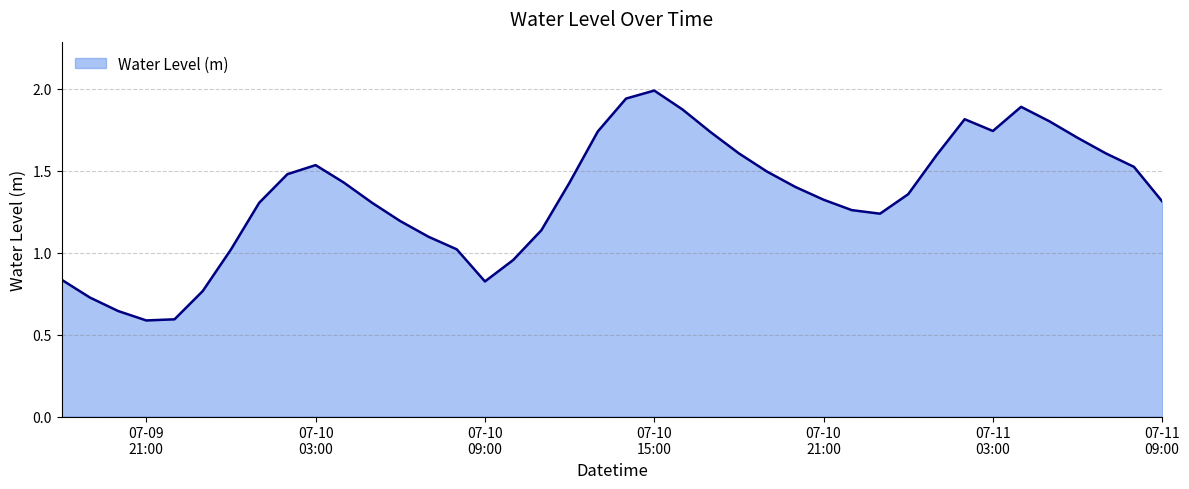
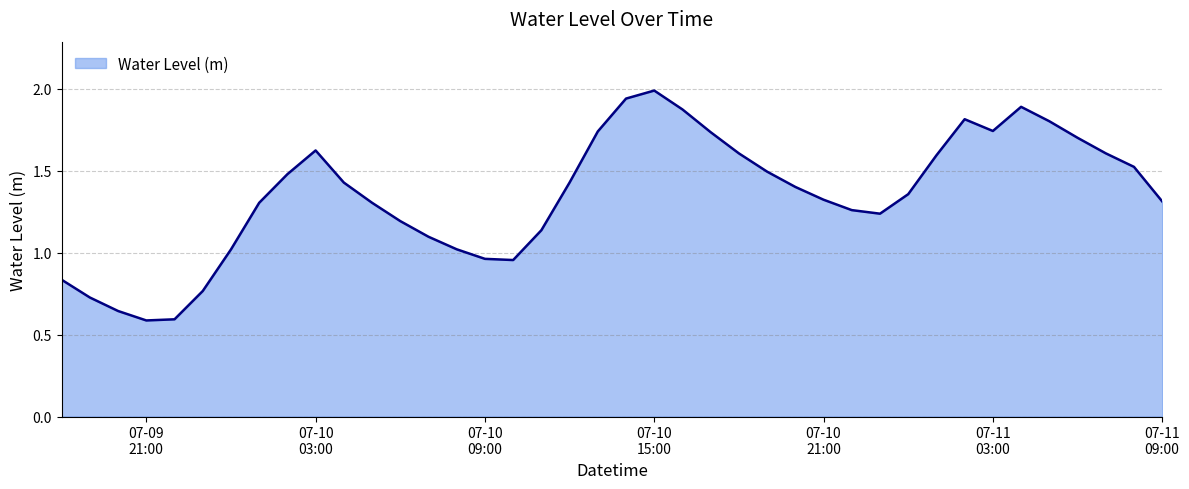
  {
    "07-09 21:00": 0.59,
-   "07-10 03:00": 1.53,
-   "07-10 09:00": 0.82,
+   "07-10 03:00": 1.62,
+   "07-10 09:00": 0.96,
    "07-10 15:00": 1.99,
    "07-10 21:00": 1.32,
    "07-11 03:00": 1.74,
    "07-11 09:00": 1.31
  }
